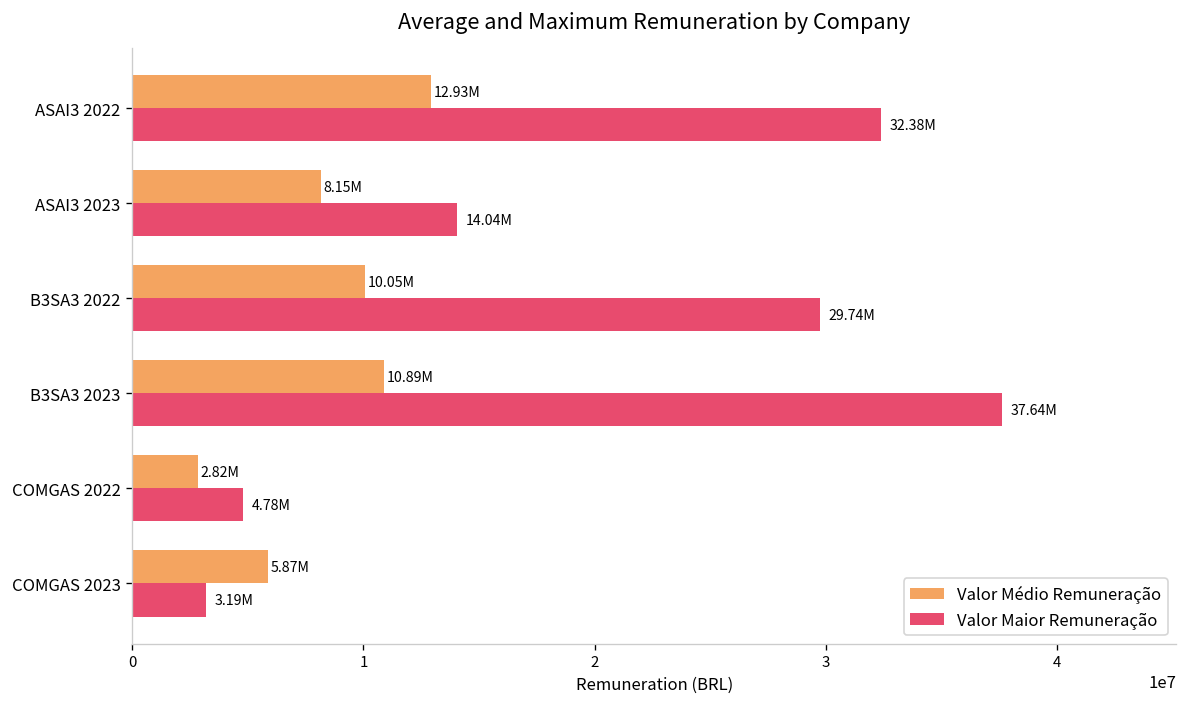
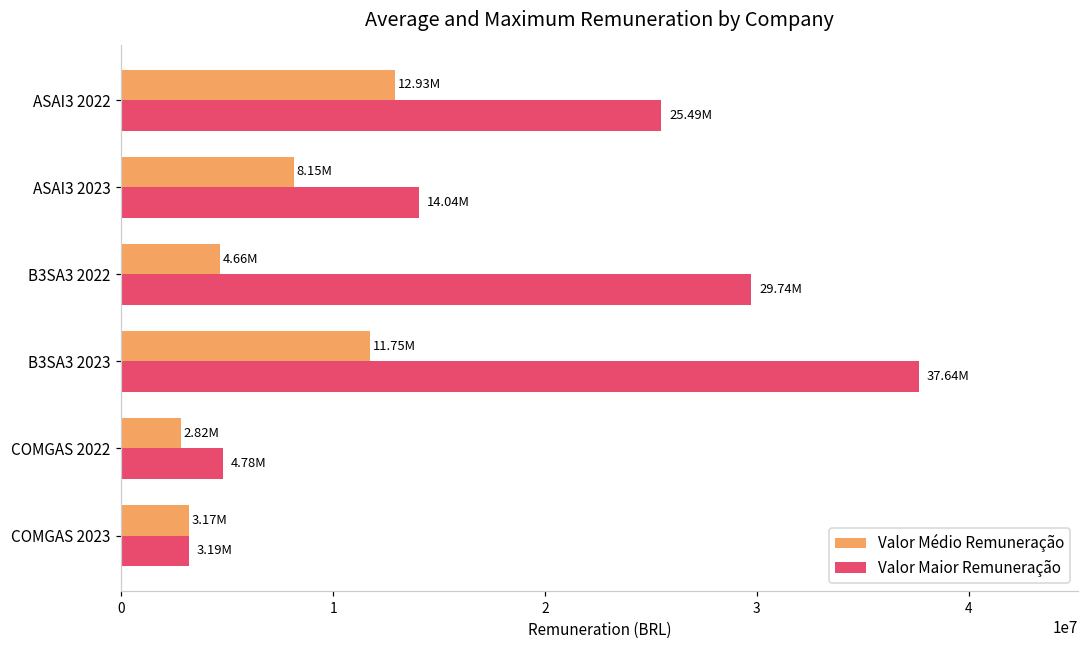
  {
    "Valor Médio Remuneração": {
      "ASAI3 2022": "12.93M",
      "ASAI3 2023": "8.15M",
-     "B3SA3 2022": "10.05M",
-     "B3SA3 2023": "10.89M",
+     "B3SA3 2022": "4.66M",
+     "B3SA3 2023": "11.75M",
      "COMGAS 2022": "2.82M",
-     "COMGAS 2023": "5.87M"
+     "COMGAS 2023": "3.17M"
    },
    "Valor Maior Remuneração": {
-     "ASAI3 2022": "32.38M",
+     "ASAI3 2022": "25.49M",
      "ASAI3 2023": "14.04M",
      "B3SA3 2022": "29.74M",
      "B3SA3 2023": "37.64M",
      "COMGAS 2022": "4.78M",
      "COMGAS 2023": "3.19M"
    }
  }
